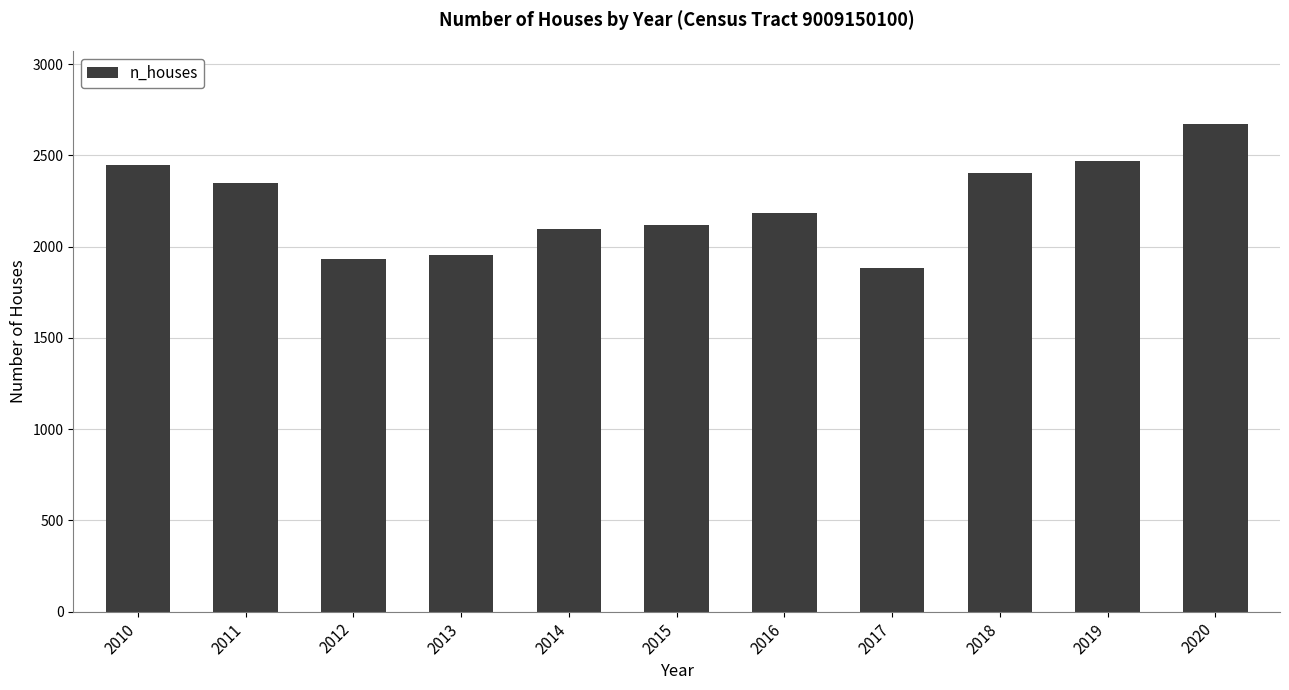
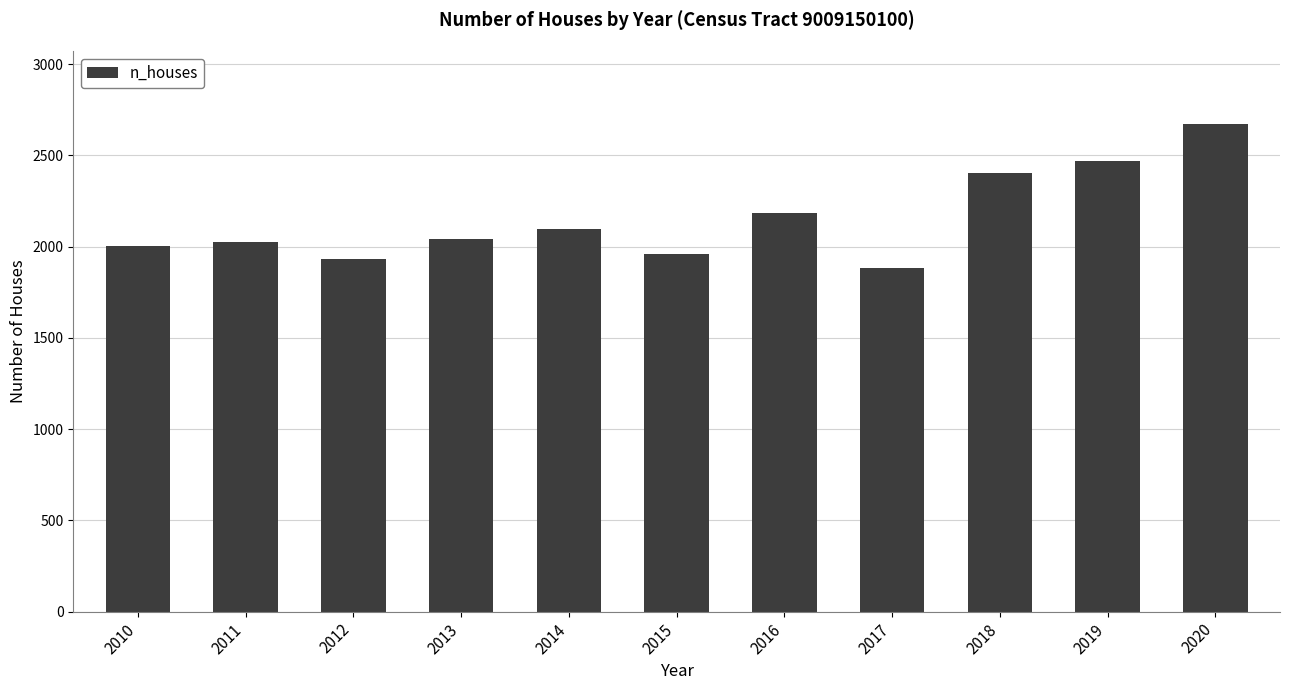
  {
-   "2010": 2450,
-   "2011": 2350,
+   "2010": 2010,
+   "2011": 2030,
    "2012": 1930,
-   "2013": 1950,
+   "2013": 2040,
    "2014": 2100,
-   "2015": 2120,
+   "2015": 1960,
    "2016": 2190,
    "2017": 1890,
    "2018": 2410,
    "2019": 2470,
    "2020": 2670
  }
